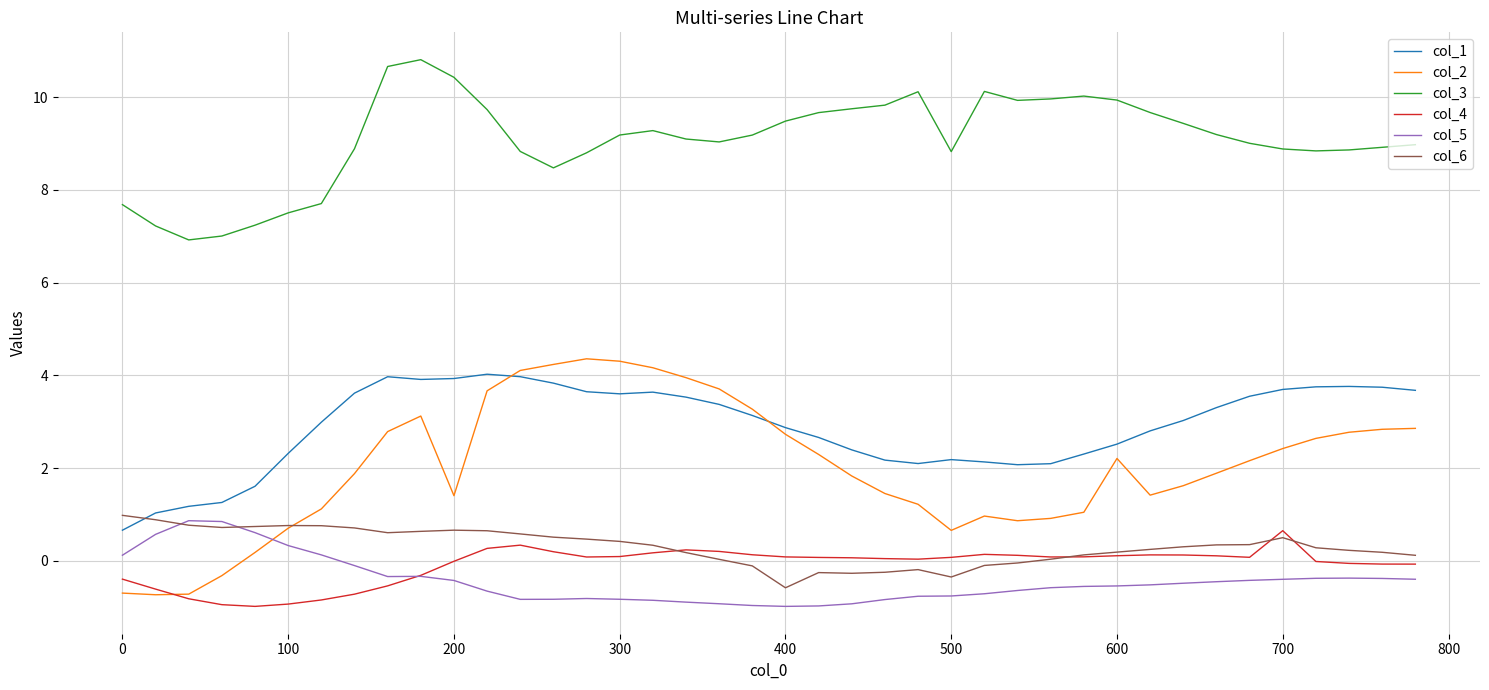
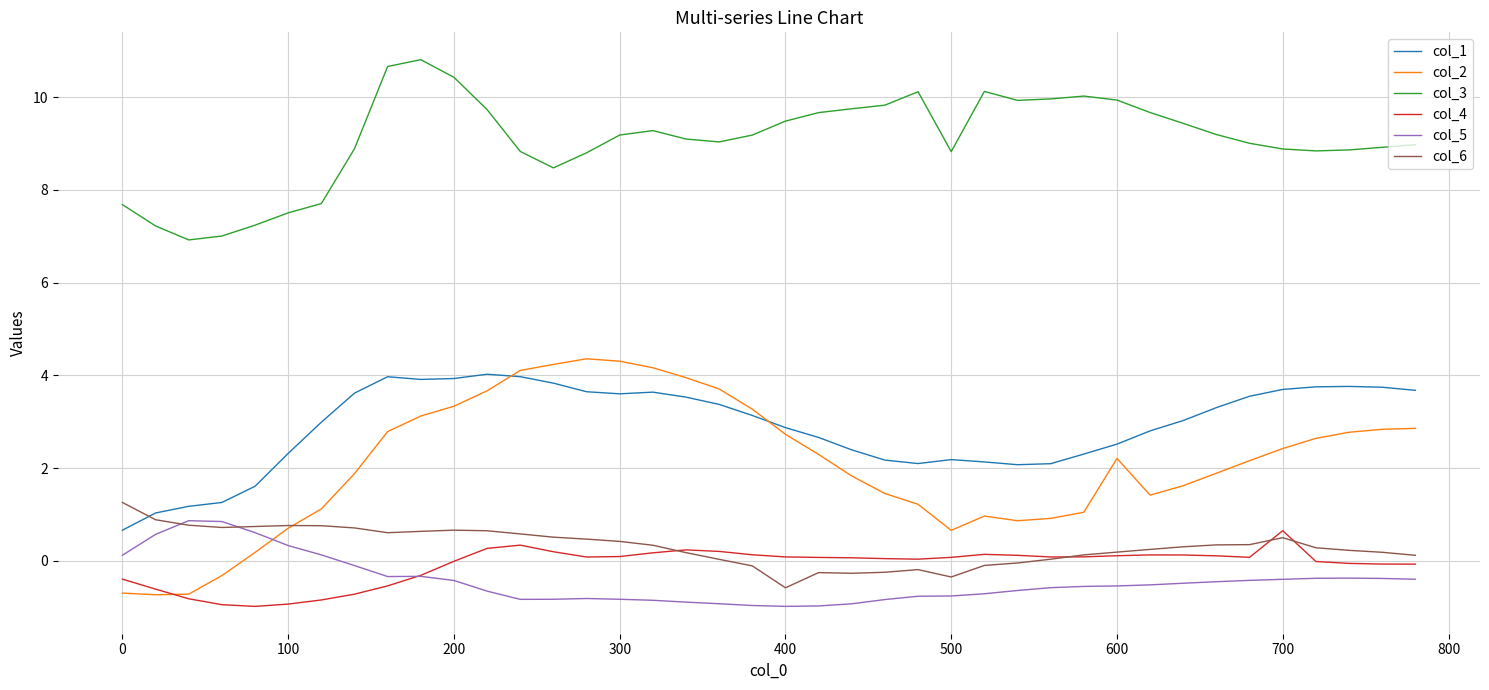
  {
    "col_1": {
      "0": 0.7,
      "100": 2.3,
      "200": 3.9,
      "300": 3.6,
      "400": 2.9,
      "500": 2.2,
      "600": 2.5,
      "700": 3.7
    },
    "col_2": {
      "0": -0.7,
      "100": 0.7,
-     "200": 1.4,
+     "200": 3.3,
      "300": 4.3,
      "400": 2.7,
      "500": 0.7,
      "600": 2.2,
      "700": 2.4
    },
    "col_3": {
      "0": 7.7,
      "100": 7.5,
      "200": 10.4,
      "300": 9.2,
      "400": 9.5,
      "500": 8.8,
      "600": 9.9,
      "700": 8.9
    },
    "col_4": {
      "0": -0.4,
      "100": -0.9,
      "200": 0.0,
      "300": 0.1,
      "400": 0.1,
      "500": 0.1,
      "600": 0.1,
      "700": 0.6
    },
    "col_5": {
      "0": 0.1,
      "100": 0.3,
      "200": -0.4,
      "300": -0.8,
      "400": -1.0,
      "500": -0.8,
      "600": -0.5,
      "700": -0.4
    },
    "col_6": {
-     "0": 1.0,
+     "0": 1.3,
      "100": 0.8,
      "200": 0.7,
      "300": 0.4,
      "400": -0.6,
      "500": -0.4,
      "600": 0.2,
      "700": 0.5
    }
  }
